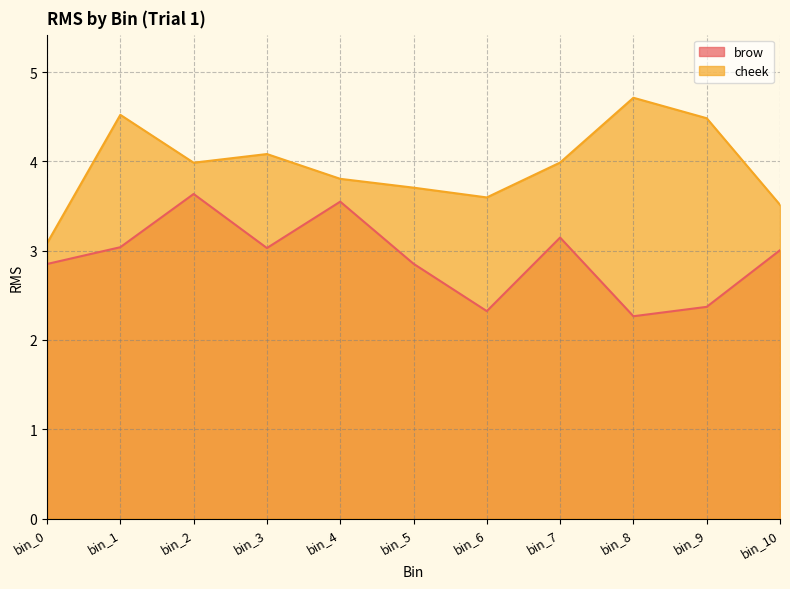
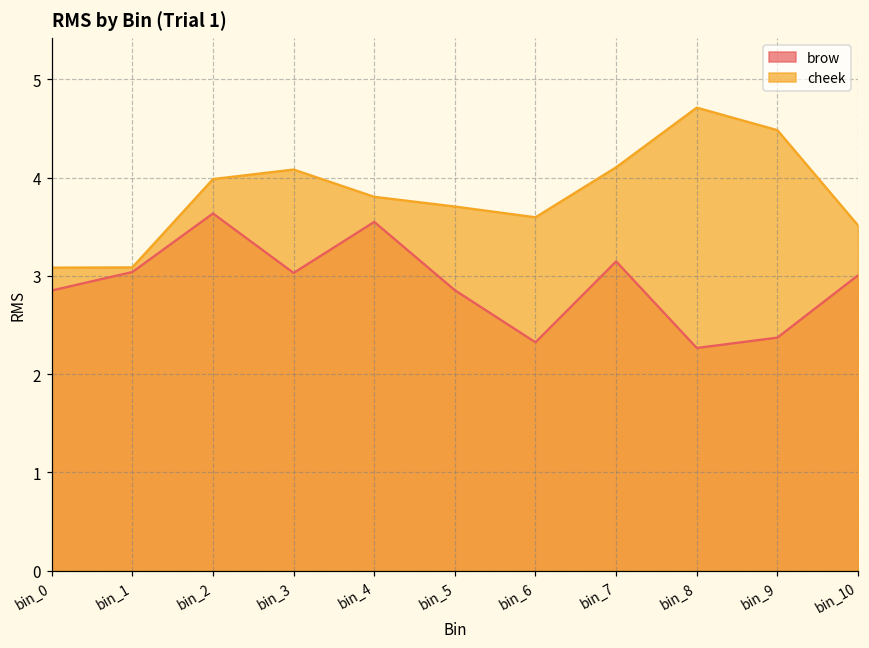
  {
    "brow": {
      "bin_0": 2.9,
      "bin_1": 3.0,
      "bin_2": 3.6,
      "bin_3": 3.0,
      "bin_4": 3.5,
      "bin_5": 2.9,
      "bin_6": 2.3,
      "bin_7": 3.1,
      "bin_8": 2.3,
      "bin_9": 2.4,
      "bin_10": 3.0
    },
    "cheek": {
      "bin_0": 3.1,
-     "bin_1": 4.5,
+     "bin_1": 3.1,
      "bin_2": 4.0,
      "bin_3": 4.1,
      "bin_4": 3.8,
      "bin_5": 3.7,
      "bin_6": 3.6,
-     "bin_7": 4.0,
+     "bin_7": 4.1,
      "bin_8": 4.7,
      "bin_9": 4.5,
      "bin_10": 3.5
    }
  }
